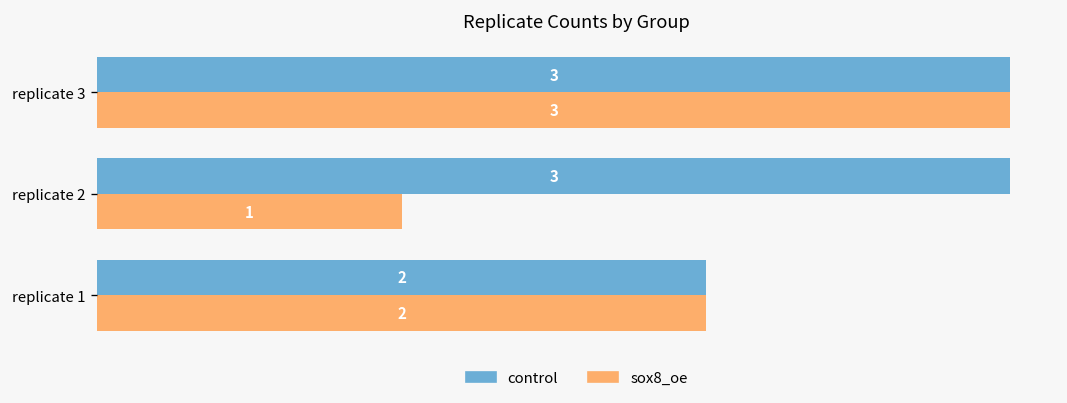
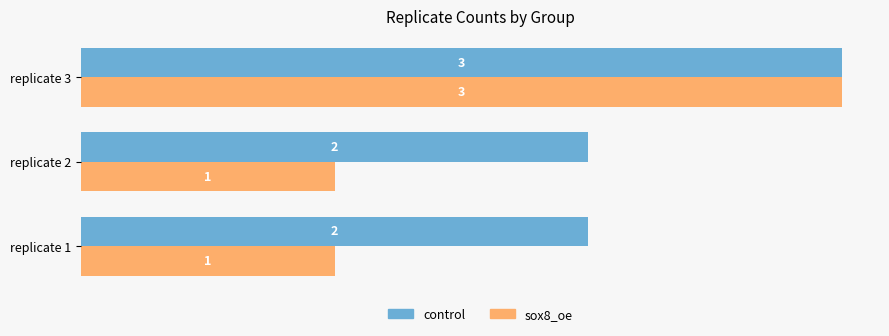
  {
    "control": {
      "replicate 3": 3,
-     "replicate 2": 3,
+     "replicate 2": 2,
      "replicate 1": 2
    },
    "sox8_oe": {
      "replicate 3": 3,
      "replicate 2": 1,
-     "replicate 1": 2
+     "replicate 1": 1
    }
  }
